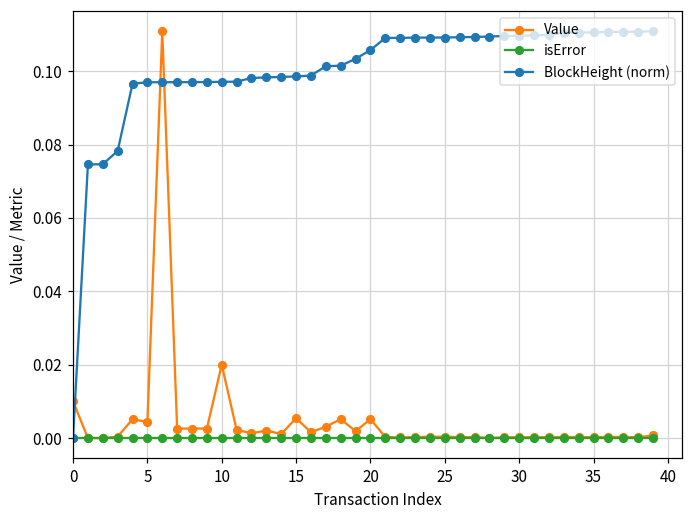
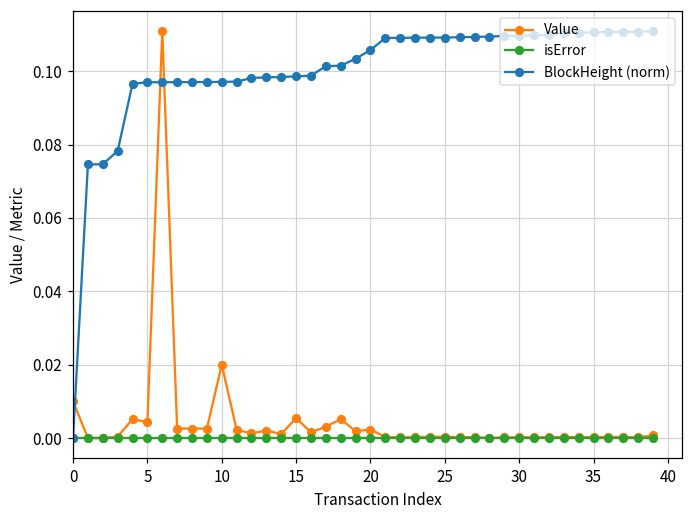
  {
    "Value": {
      "0": 0.010,
      "5": 0.004,
      "10": 0.020,
      "15": 0.005,
-     "20": 0.005
+     "20": 0.002
    },
    "isError": {
      "5": 0.000,
      "10": 0.000,
      "15": 0.000,
      "20": 0.000
    },
    "BlockHeight (norm)": {
      "5": 0.097,
      "10": 0.097,
      "15": 0.099,
      "20": 0.106,
      "25": 0.109
    }
  }
